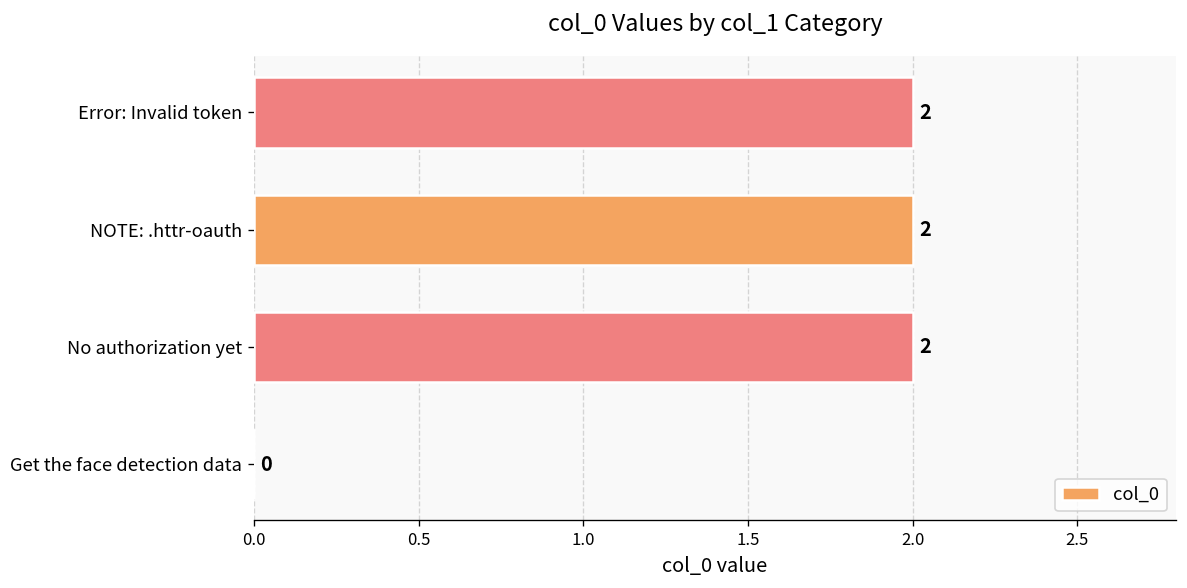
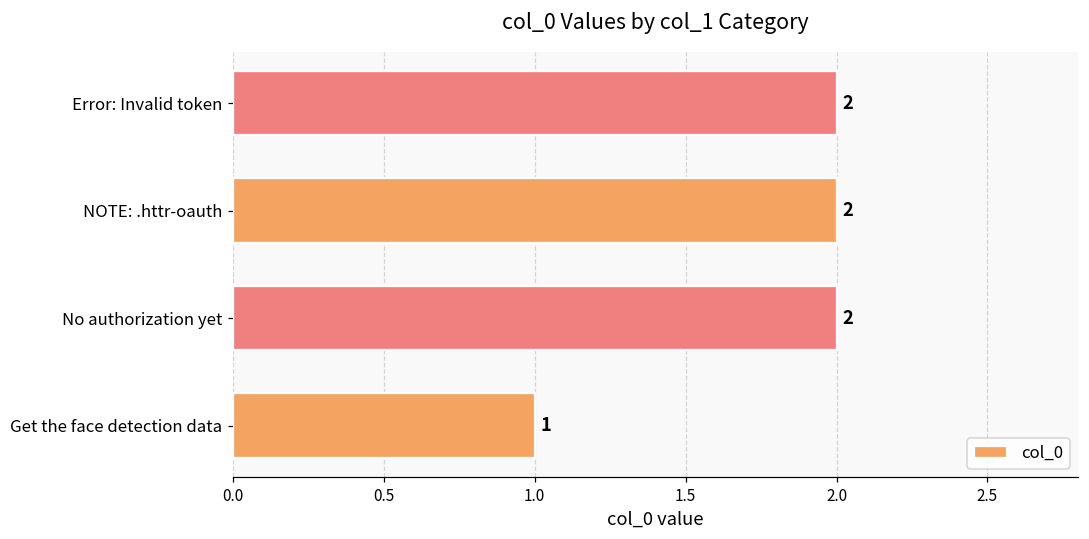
  {
    "Error: Invalid token": 2,
    "NOTE: .httr-oauth": 2,
    "No authorization yet": 2,
-   "Get the face detection data": 0
+   "Get the face detection data": 1
  }
